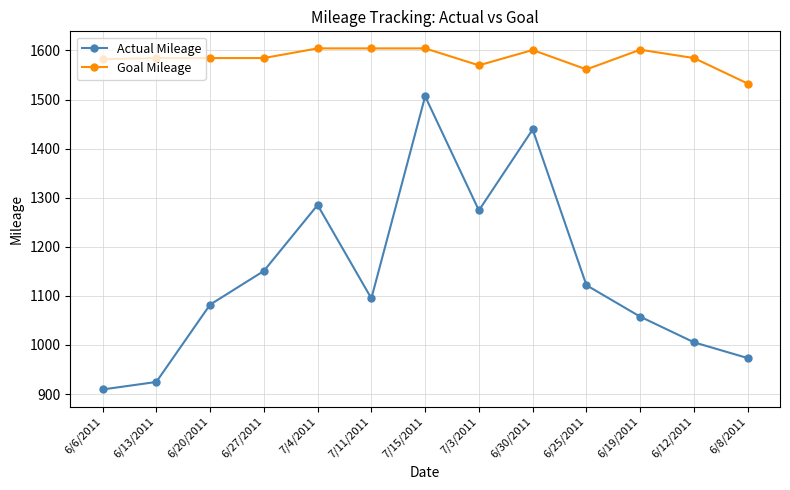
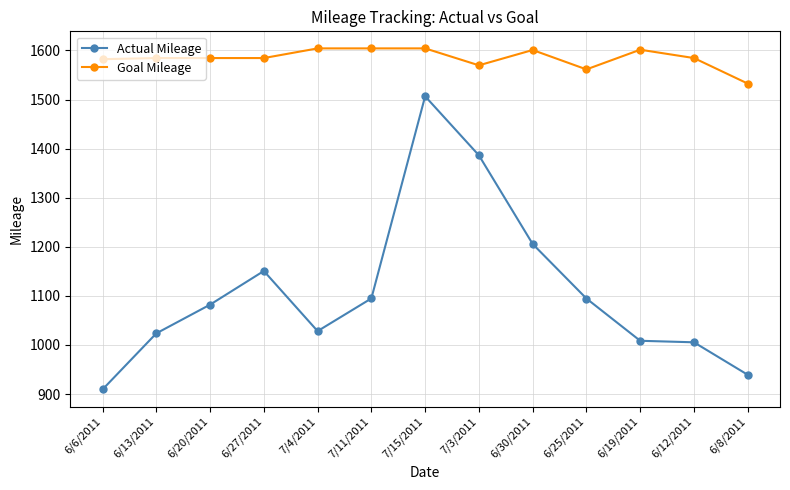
  {
    "Actual Mileage": {
      "6/6/2011": 910,
-     "6/13/2011": 920,
+     "6/13/2011": 1020,
      "6/20/2011": 1080,
      "6/27/2011": 1150,
-     "7/4/2011": 1290,
+     "7/4/2011": 1030,
      "7/11/2011": 1090,
      "7/15/2011": 1510,
-     "7/3/2011": 1270,
-     "6/30/2011": 1440,
-     "6/25/2011": 1120,
-     "6/19/2011": 1060,
+     "7/3/2011": 1390,
+     "6/30/2011": 1210,
+     "6/25/2011": 1090,
+     "6/19/2011": 1010,
      "6/12/2011": 1010,
-     "6/8/2011": 970
+     "6/8/2011": 940
    },
    "Goal Mileage": {
      "6/20/2011": 1580,
      "6/27/2011": 1580,
      "7/4/2011": 1600,
      "7/11/2011": 1600,
      "7/15/2011": 1600,
      "7/3/2011": 1570,
      "6/30/2011": 1600,
      "6/25/2011": 1560,
      "6/19/2011": 1600,
      "6/12/2011": 1580,
      "6/8/2011": 1530
    }
  }
